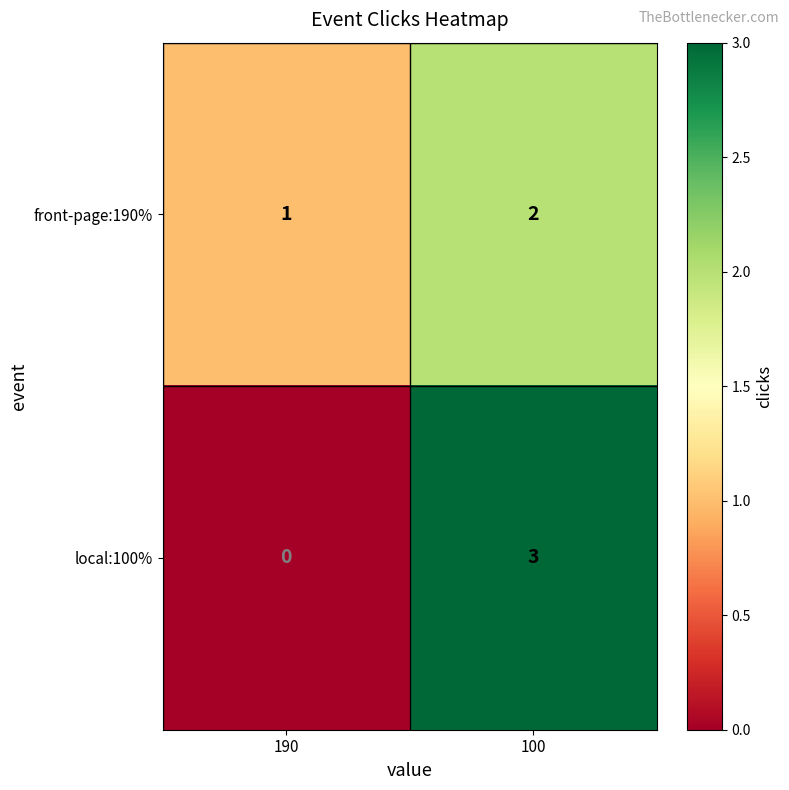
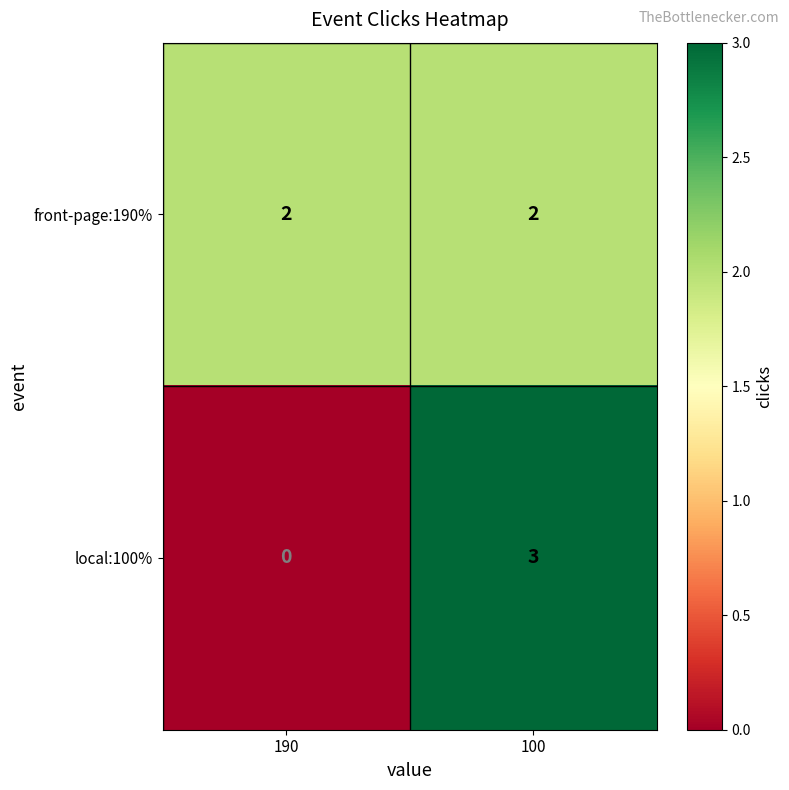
  {
    "front-page:190%": {
-     "190": 1,
+     "190": 2,
      "100": 2
    },
    "local:100%": {
      "190": 0,
      "100": 3
    }
  }
